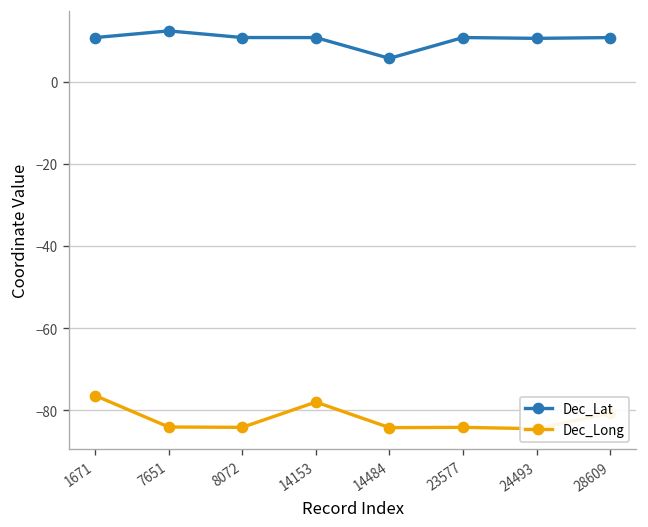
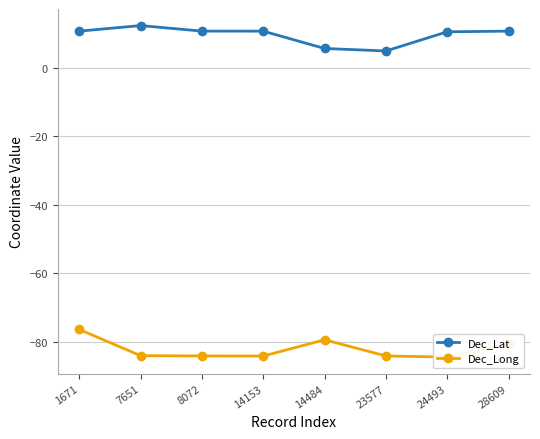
  {
    "Dec_Lat": {
      "1671": 11,
      "7651": 12,
      "8072": 11,
      "14153": 11,
      "14484": 6,
-     "23577": 11,
+     "23577": 5,
      "24493": 11,
      "28609": 11
    },
    "Dec_Long": {
      "1671": -76,
      "7651": -84,
      "8072": -84,
-     "14153": -78,
-     "14484": -84,
+     "14153": -84,
+     "14484": -79,
      "23577": -84
    }
  }
